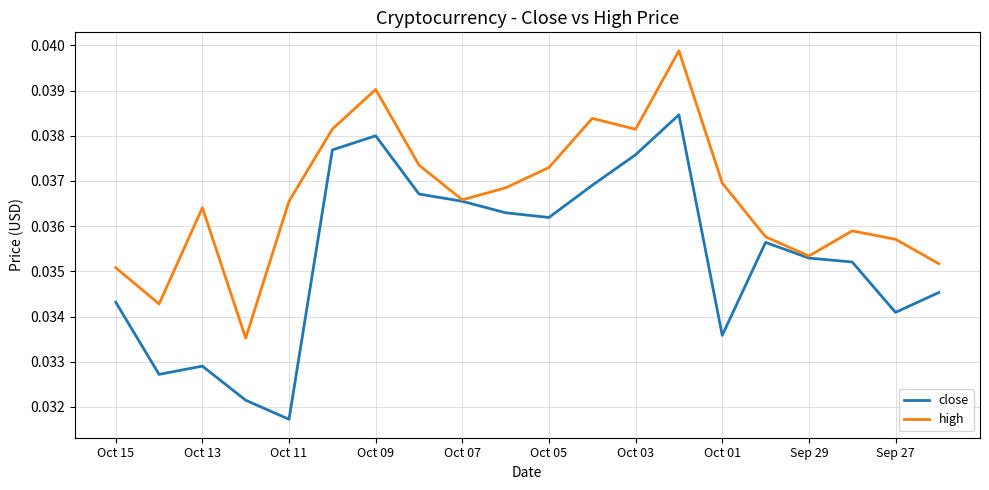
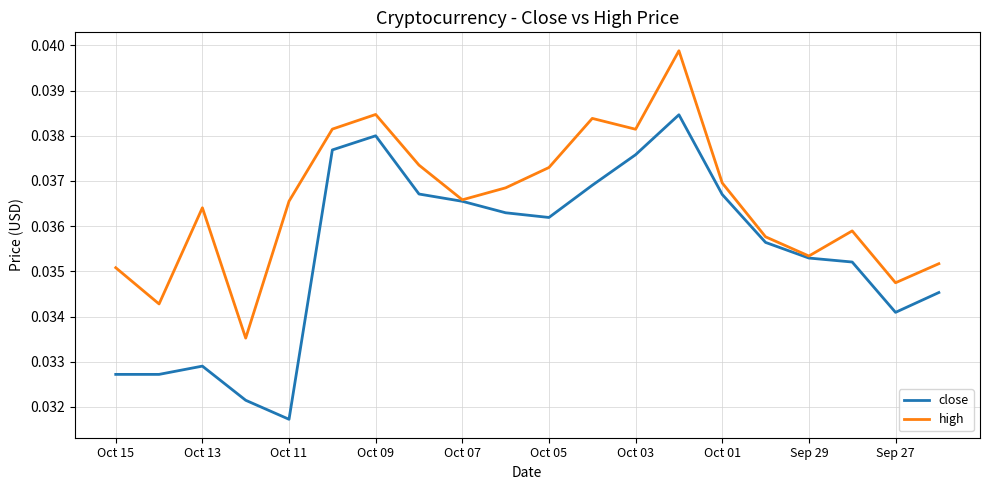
  {
    "close": {
-     "Oct 15": 0.0343,
+     "Oct 15": 0.0327,
      "Oct 13": 0.0329,
      "Oct 11": 0.0317,
      "Oct 09": 0.0380,
      "Oct 05": 0.0362,
      "Oct 03": 0.0376,
-     "Oct 01": 0.0336,
+     "Oct 01": 0.0367,
      "Sep 27": 0.0341
    },
    "high": {
      "Oct 15": 0.0351,
      "Oct 13": 0.0364,
      "Oct 11": 0.0366,
-     "Oct 09": 0.0390,
+     "Oct 09": 0.0385,
      "Oct 05": 0.0373,
      "Oct 03": 0.0381,
      "Oct 01": 0.0370,
-     "Sep 27": 0.0357
+     "Sep 27": 0.0347
    }
  }
